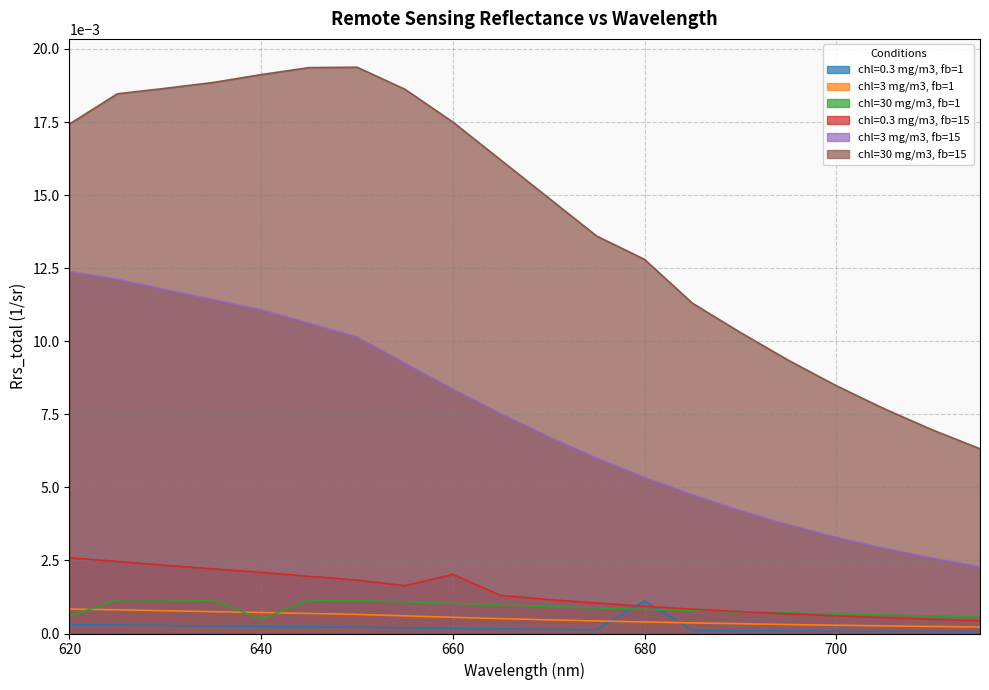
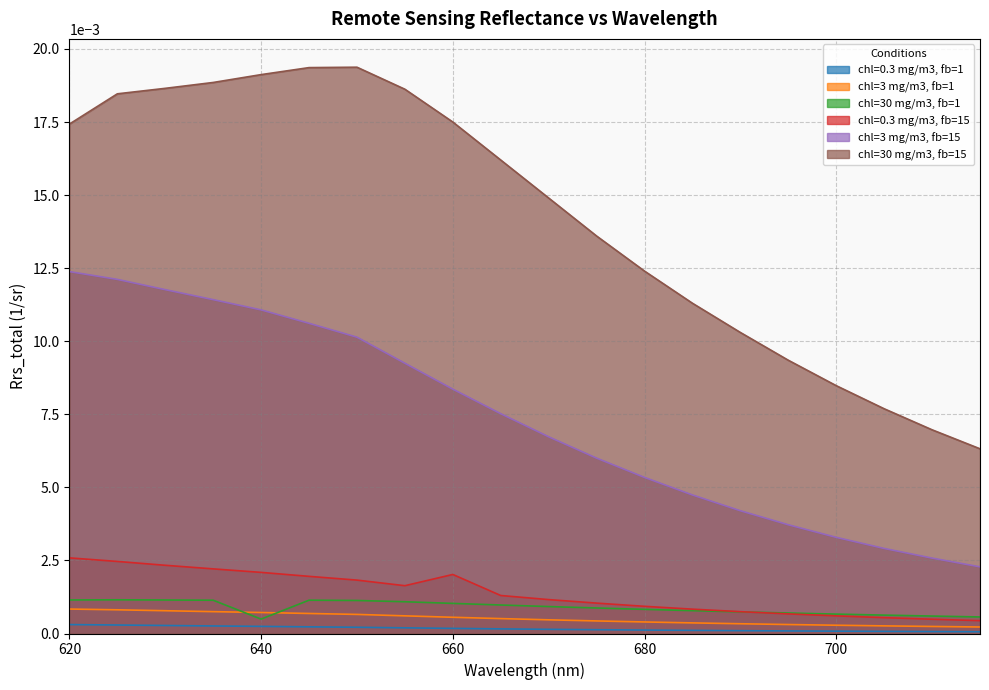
  {
    "chl=0.3 mg/m3, fb=1": {
      "620": 0.0003,
      "640": 0.0002,
      "660": 0.0002,
-     "680": 0.0011,
+     "680": 0.0001,
      "700": 0.0001
    },
    "chl=3 mg/m3, fb=1": {
      "620": 0.0008,
      "640": 0.0007,
      "660": 0.0006,
      "680": 0.0004,
      "700": 0.0003
    },
    "chl=30 mg/m3, fb=1": {
-     "620": 0.0006,
+     "620": 0.0011,
      "640": 0.0005,
      "660": 0.0010,
      "680": 0.0008
    },
    "chl=0.3 mg/m3, fb=15": {
      "620": 0.0026,
      "640": 0.0021,
      "660": 0.0020,
      "680": 0.0009
    },
    "chl=3 mg/m3, fb=15": {
      "620": 0.0124,
      "640": 0.0111,
      "660": 0.0084,
      "680": 0.0053,
      "700": 0.0033
    },
    "chl=30 mg/m3, fb=15": {
      "620": 0.0174,
      "640": 0.0191,
      "660": 0.0175,
-     "680": 0.0128,
+     "680": 0.0124,
      "700": 0.0085
    }
  }
